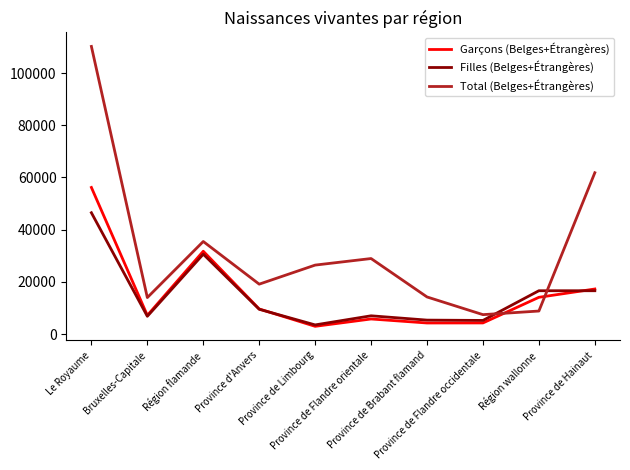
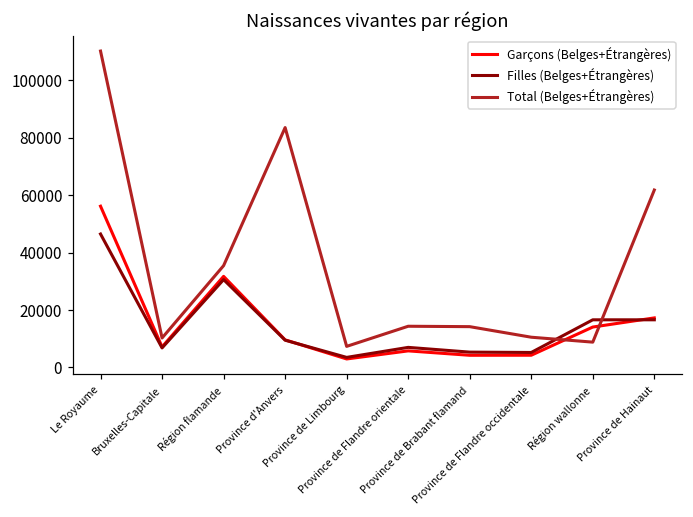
  {
    "Garçons (Belges+Étrangères)": {
      "Le Royaume": 56000,
      "Région flamande": 32000,
      "Province de Flandre orientale": 6000,
      "Province de Brabant flamand": 4000,
      "Région wallonne": 14000
    },
    "Filles (Belges+Étrangères)": {
      "Le Royaume": 46000,
      "Région flamande": 31000,
      "Province de Flandre orientale": 7000,
      "Province de Brabant flamand": 5000,
      "Région wallonne": 17000
    },
    "Total (Belges+Étrangères)": {
      "Le Royaume": 110000,
-     "Bruxelles-Capitale": 14000,
+     "Bruxelles-Capitale": 10000,
      "Région flamande": 35000,
-     "Province d'Anvers": 19000,
-     "Province de Limbourg": 26000,
-     "Province de Flandre orientale": 29000,
+     "Province d'Anvers": 84000,
+     "Province de Limbourg": 7000,
+     "Province de Flandre orientale": 14000,
      "Province de Brabant flamand": 14000,
-     "Province de Flandre occidentale": 7000,
+     "Province de Flandre occidentale": 11000,
      "Région wallonne": 9000,
      "Province de Hainaut": 62000
    }
  }
